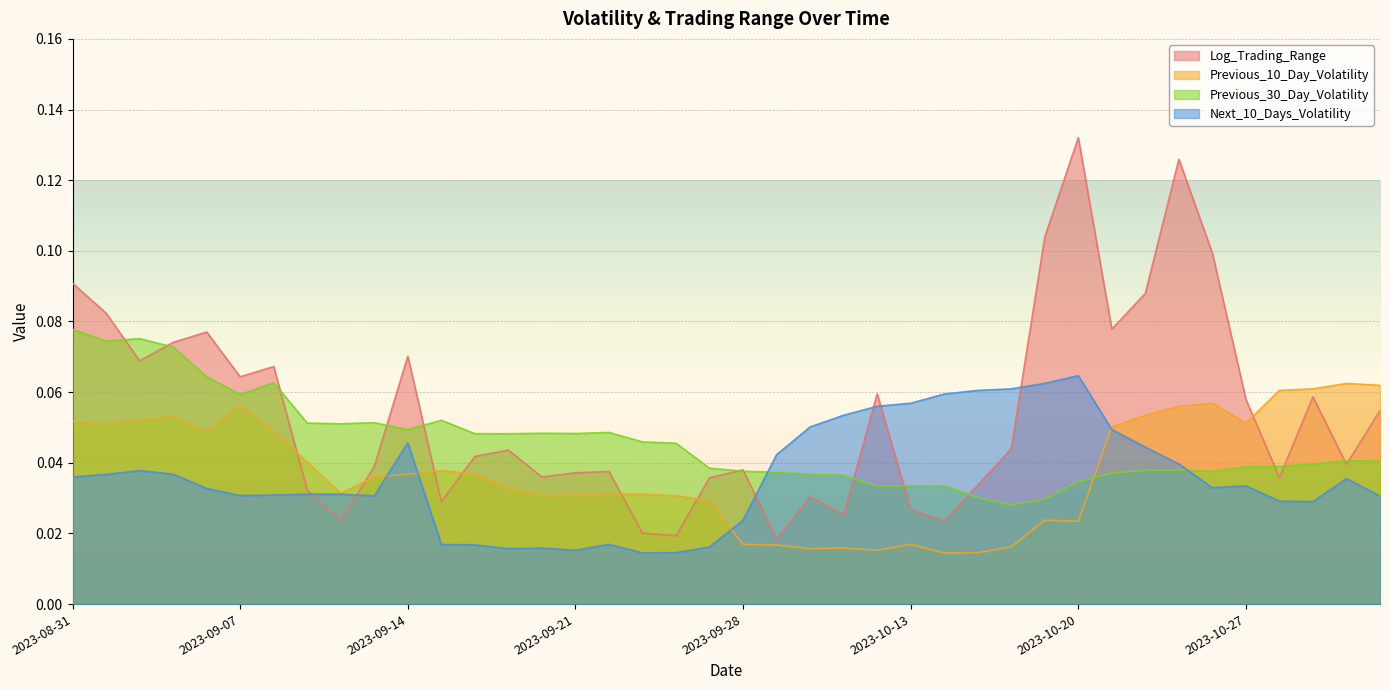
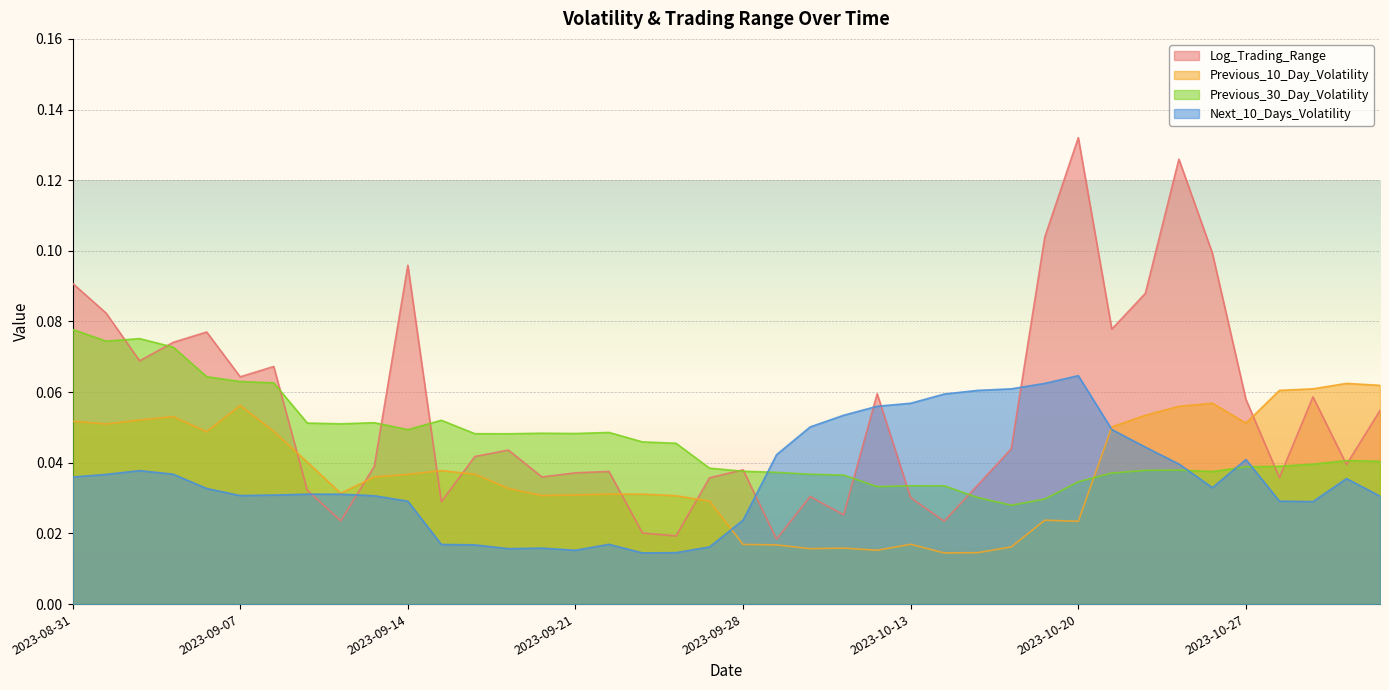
  {
    "Log_Trading_Range": {
      "2023-08-31": 0.091,
      "2023-09-07": 0.064,
-     "2023-09-14": 0.070,
+     "2023-09-14": 0.096,
      "2023-09-21": 0.037,
-     "2023-10-13": 0.027,
+     "2023-10-13": 0.030,
      "2023-10-20": 0.132,
      "2023-10-27": 0.058
    },
    "Previous_10_Day_Volatility": {
      "2023-08-31": 0.052,
      "2023-09-07": 0.056,
      "2023-09-14": 0.037,
      "2023-09-21": 0.031,
      "2023-09-28": 0.017,
      "2023-10-13": 0.017,
      "2023-10-20": 0.023,
      "2023-10-27": 0.051
    },
    "Previous_30_Day_Volatility": {
      "2023-08-31": 0.078,
-     "2023-09-07": 0.059,
+     "2023-09-07": 0.063,
      "2023-09-14": 0.049,
      "2023-09-21": 0.048,
      "2023-10-13": 0.034,
      "2023-10-20": 0.035,
      "2023-10-27": 0.039
    },
    "Next_10_Days_Volatility": {
      "2023-08-31": 0.036,
      "2023-09-07": 0.031,
-     "2023-09-14": 0.046,
+     "2023-09-14": 0.029,
      "2023-09-21": 0.015,
      "2023-09-28": 0.024,
      "2023-10-13": 0.057,
      "2023-10-20": 0.065,
-     "2023-10-27": 0.033
+     "2023-10-27": 0.041
    }
  }
